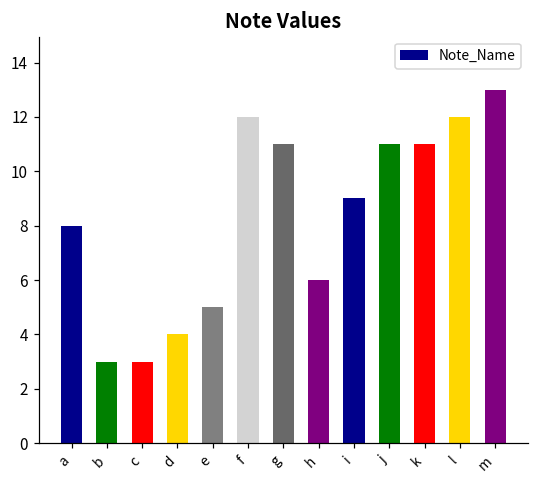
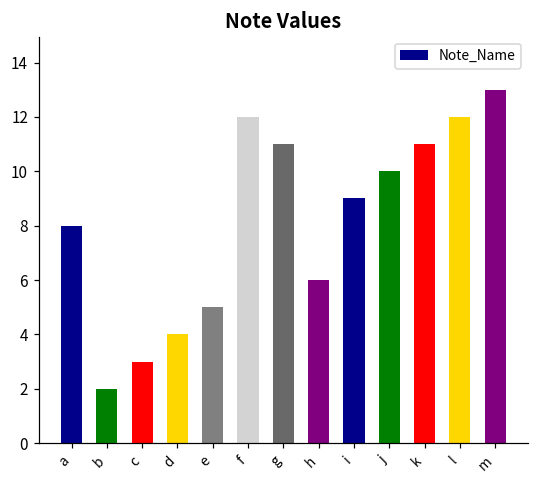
  {
    "a": 8,
-   "b": 3,
+   "b": 2,
    "c": 3,
    "d": 4,
    "e": 5,
    "f": 12,
    "g": 11,
    "h": 6,
    "i": 9,
-   "j": 11,
+   "j": 10,
    "k": 11,
    "l": 12,
    "m": 13
  }
